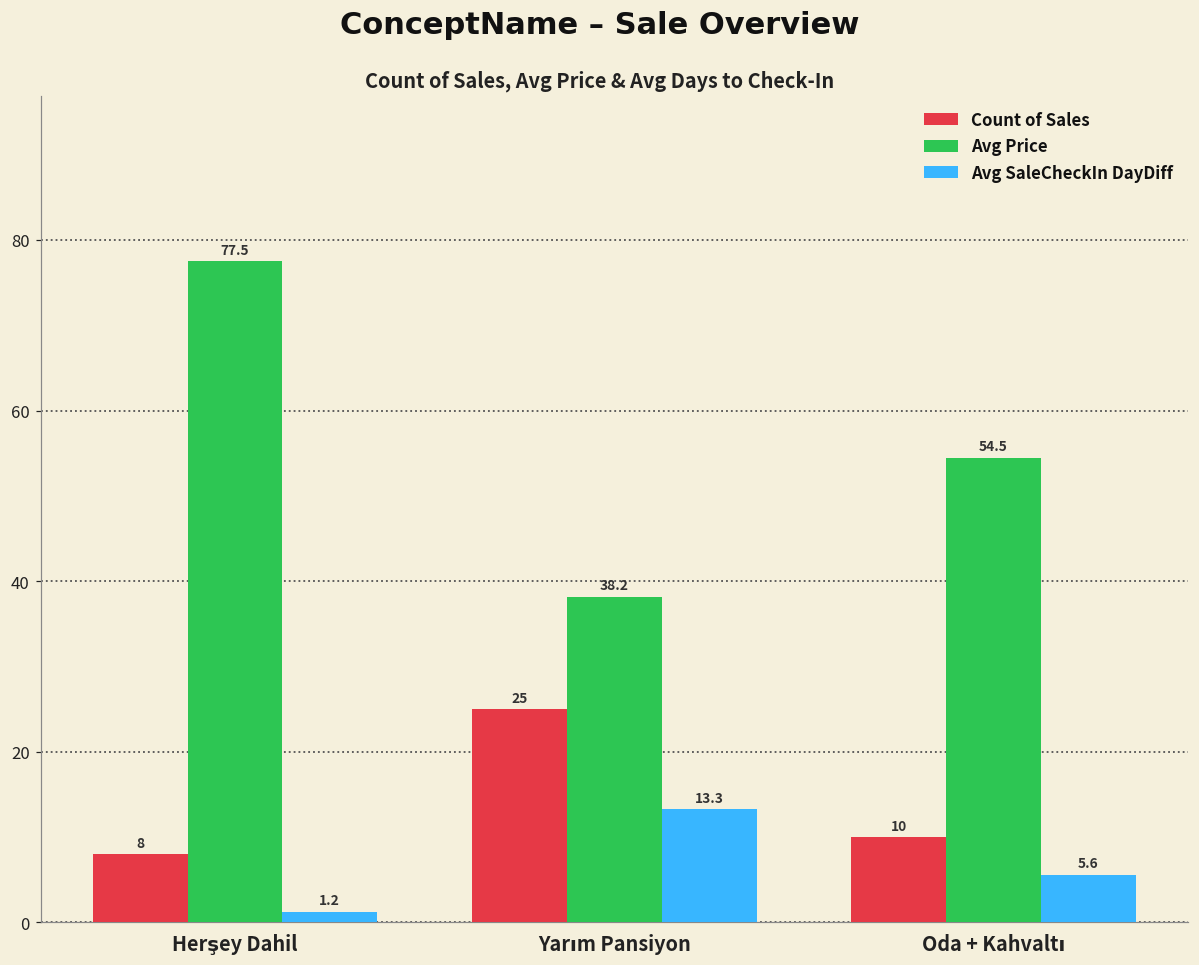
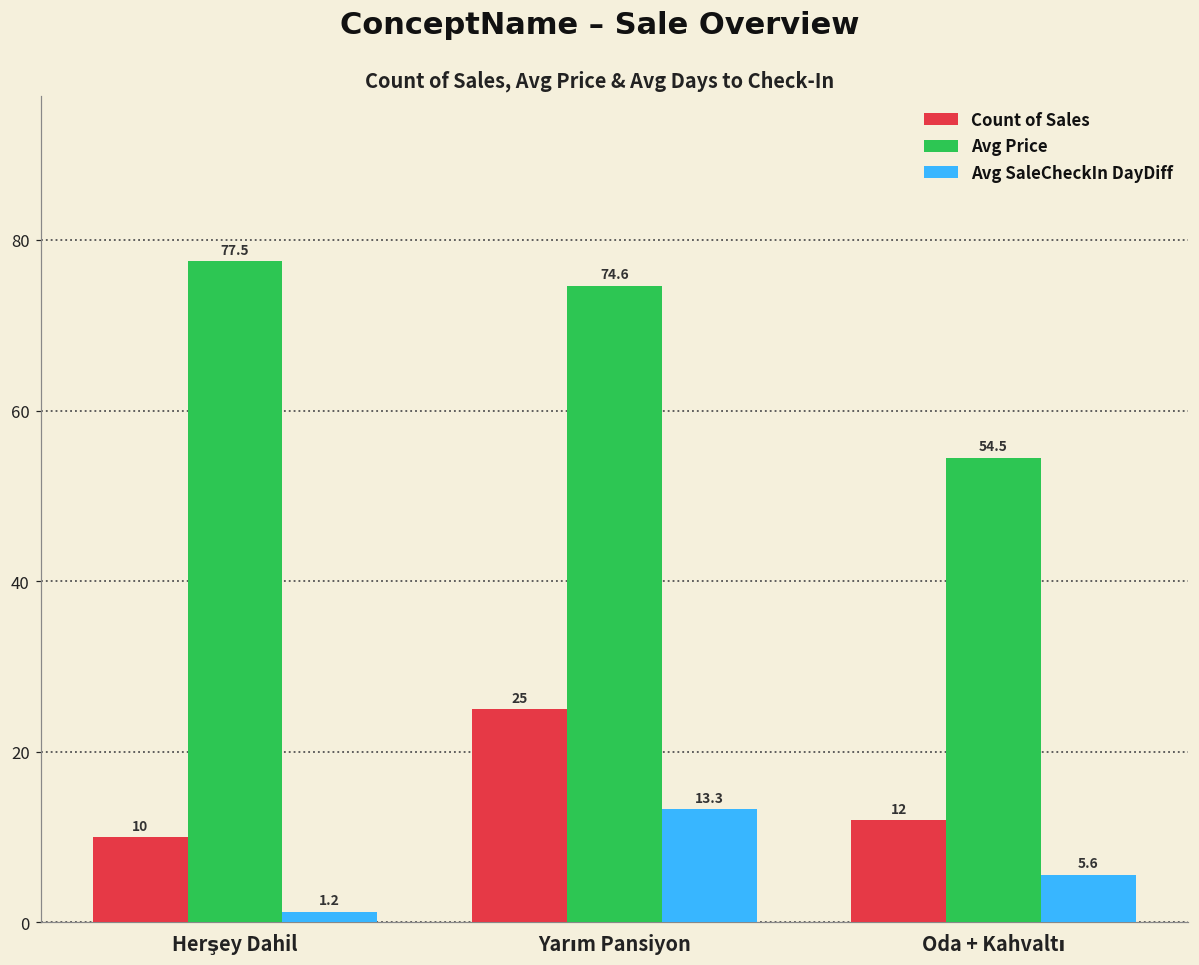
  {
    "Count of Sales": {
-     "Herşey Dahil": 8,
+     "Herşey Dahil": 10,
      "Yarım Pansiyon": 25,
-     "Oda + Kahvaltı": 10
+     "Oda + Kahvaltı": 12
    },
    "Avg Price": {
      "Herşey Dahil": 77.5,
-     "Yarım Pansiyon": 38.2,
+     "Yarım Pansiyon": 74.6,
      "Oda + Kahvaltı": 54.5
    },
    "Avg SaleCheckIn DayDiff": {
      "Herşey Dahil": 1.2,
      "Yarım Pansiyon": 13.3,
      "Oda + Kahvaltı": 5.6
    }
  }
